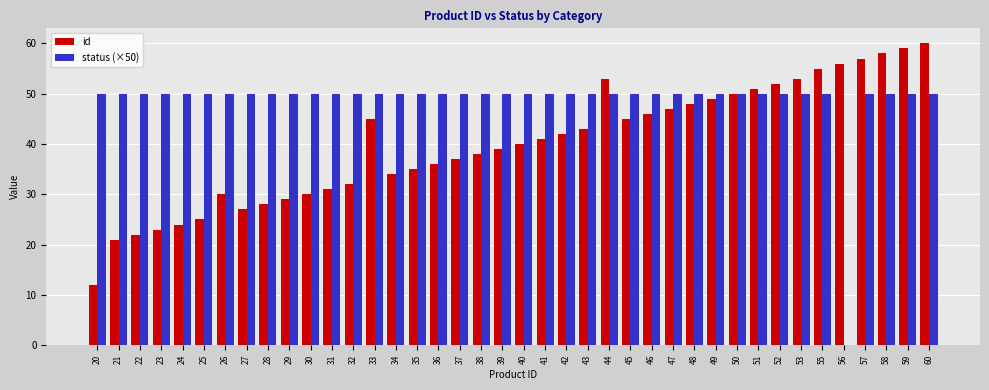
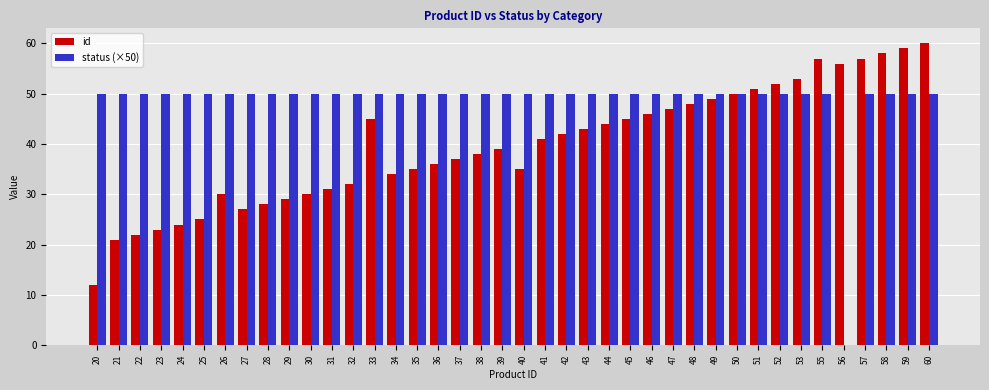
  {
    "id": {
      "20": 12,
      "21": 21,
      "22": 22,
      "23": 23,
      "24": 24,
      "25": 25,
      "26": 30,
      "27": 27,
      "28": 28,
      "29": 29,
      "30": 30,
      "31": 31,
      "32": 32,
      "33": 45,
      "34": 34,
      "35": 35,
      "36": 36,
      "37": 37,
      "38": 38,
      "39": 39,
-     "40": 40,
+     "40": 35,
      "41": 41,
      "42": 42,
      "43": 43,
-     "44": 53,
+     "44": 44,
      "45": 45,
      "46": 46,
      "47": 47,
      "48": 48,
      "49": 49,
      "50": 50,
      "51": 51,
      "52": 52,
      "53": 53,
-     "55": 55,
+     "55": 57,
      "56": 56,
      "57": 57,
      "58": 58,
      "59": 59,
      "60": 60
    },
    "status (×50)": {
      "20": 50,
      "21": 50,
      "22": 50,
      "23": 50,
      "24": 50,
      "25": 50,
      "26": 50,
      "27": 50,
      "28": 50,
      "29": 50,
      "30": 50,
      "31": 50,
      "32": 50,
      "33": 50,
      "34": 50,
      "35": 50,
      "36": 50,
      "37": 50,
      "38": 50,
      "39": 50,
      "40": 50,
      "41": 50,
      "42": 50,
      "43": 50,
      "44": 50,
      "45": 50,
      "46": 50,
      "47": 50,
      "48": 50,
      "49": 50,
      "50": 50,
      "51": 50,
      "52": 50,
      "53": 50,
      "55": 50,
      "56": 0,
      "57": 50,
      "58": 50,
      "59": 50,
      "60": 50
    }
  }
